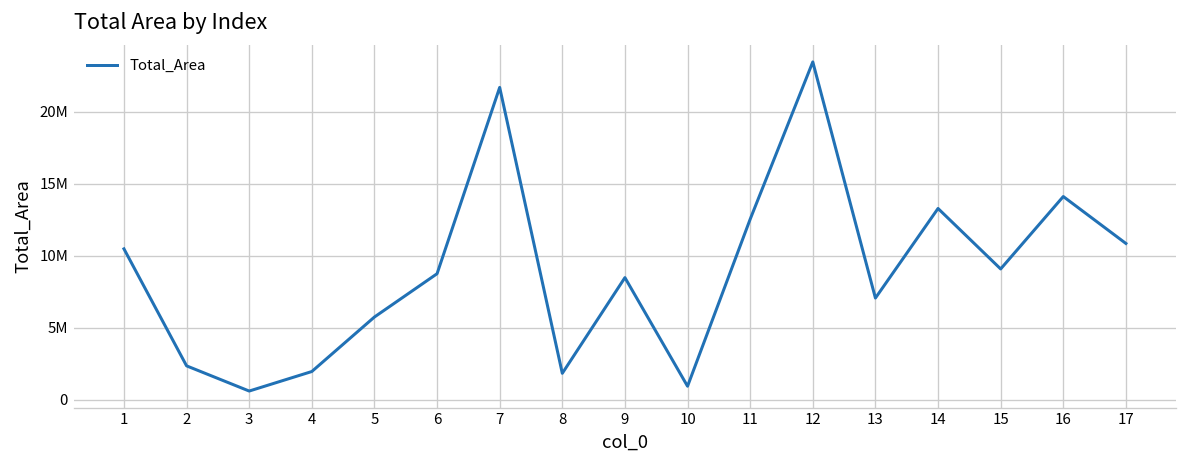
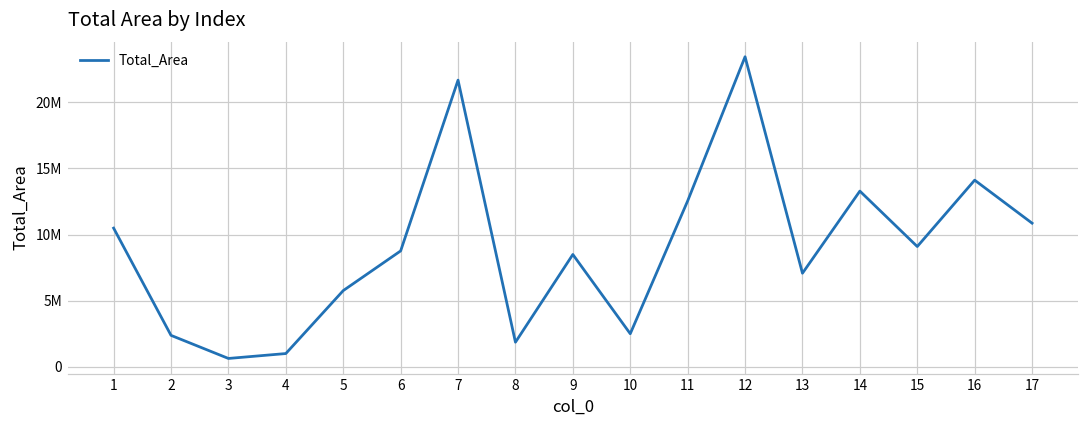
  {
    "1": 10500000,
    "2": 2400000,
    "3": 600000,
-   "4": 2000000,
+   "4": 1000000,
    "5": 5800000,
    "6": 8800000,
    "7": 21700000,
    "8": 1800000,
    "9": 8500000,
-   "10": 900000,
+   "10": 2500000,
    "11": 12500000,
    "12": 23500000,
    "13": 7100000,
    "14": 13300000,
    "15": 9100000,
    "16": 14100000,
    "17": 10900000
  }
